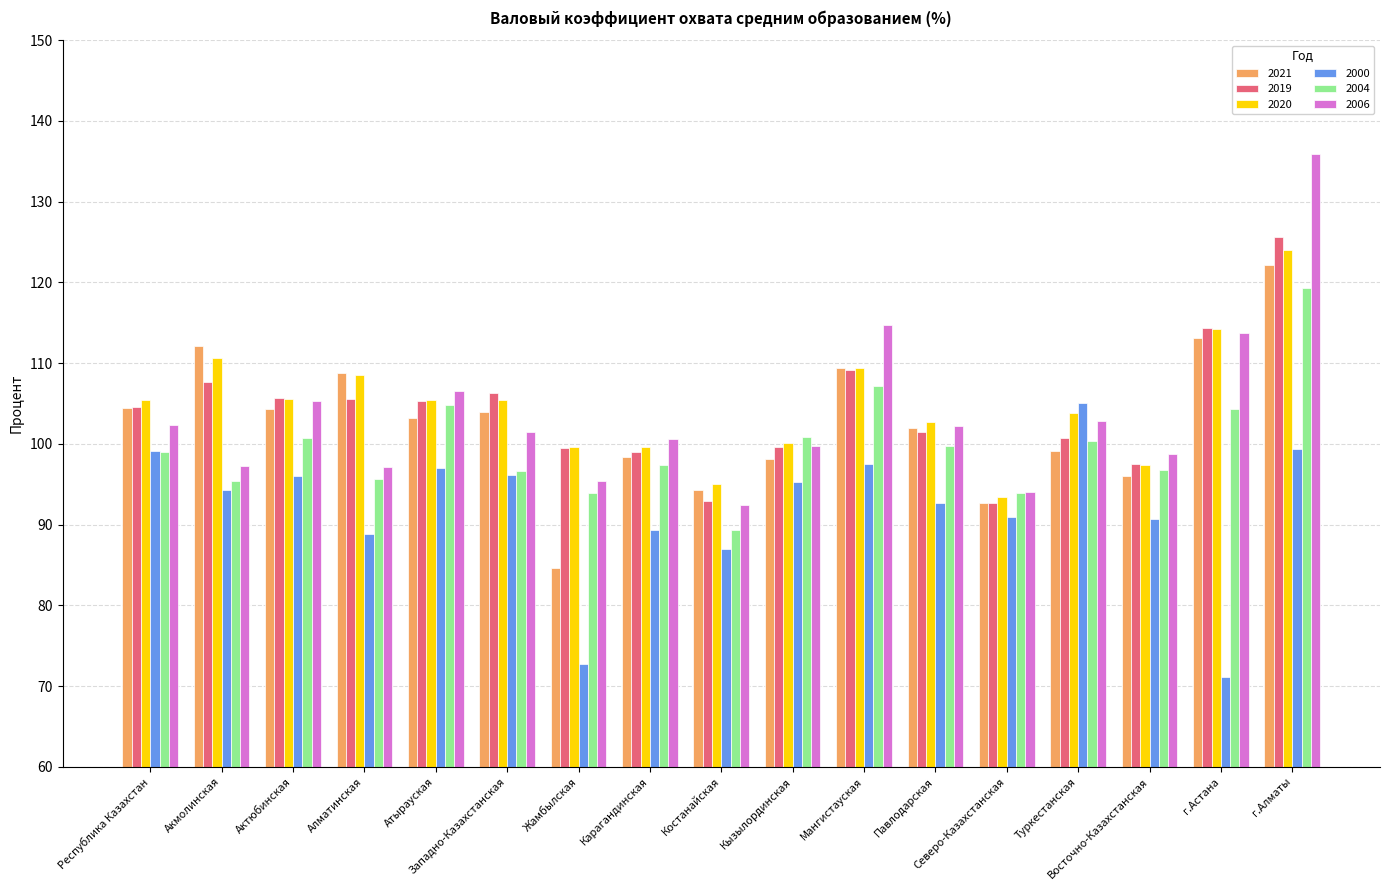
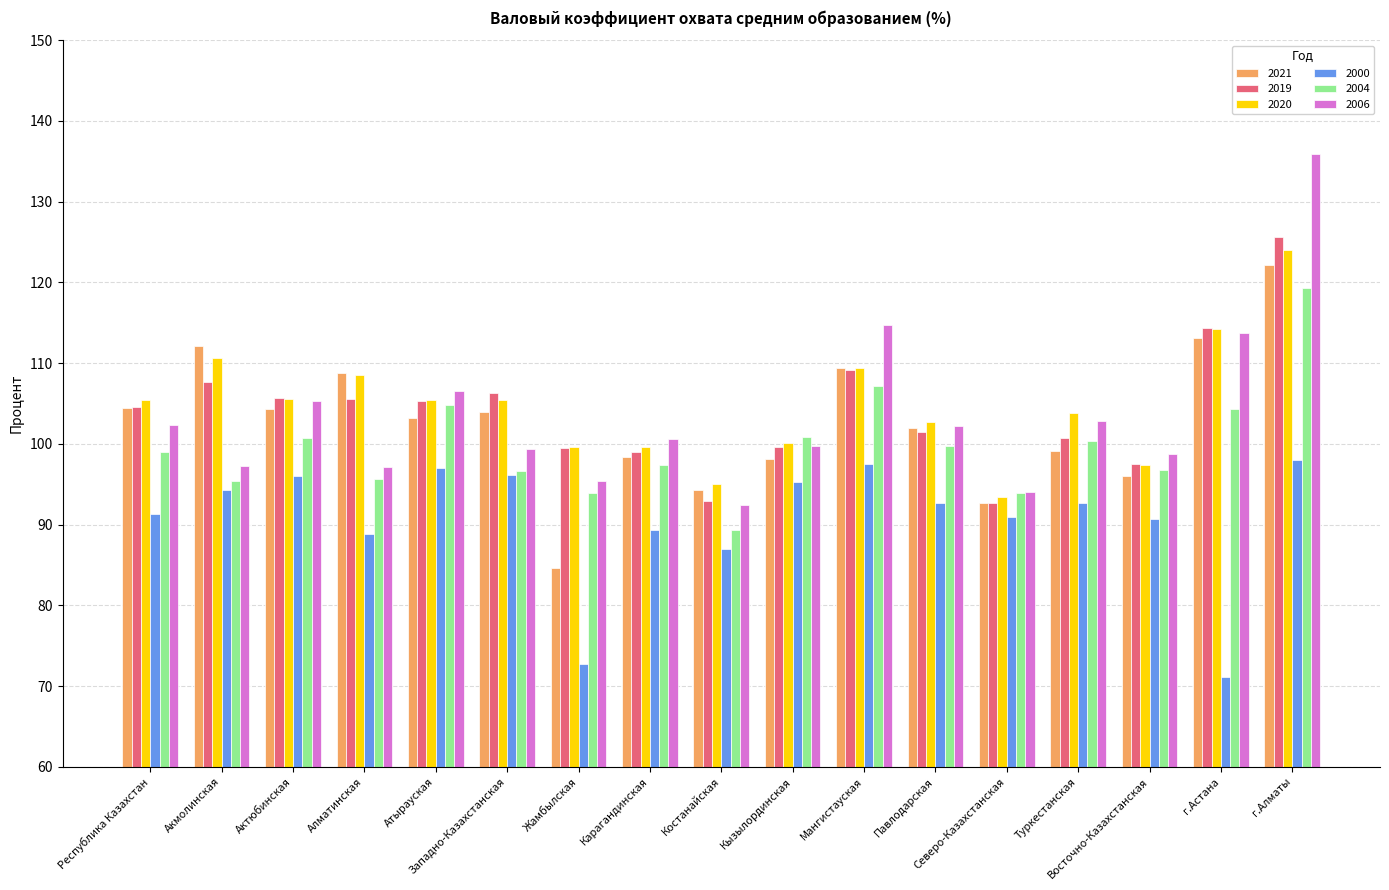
  {
    "2021": {
      "Республика Казахстан": 104,
      "Акмолинская": 112,
      "Актюбинская": 104,
      "Алматинская": 109,
      "Атырауская": 103,
      "Западно-Казахстанская": 104,
      "Жамбылская": 85,
      "Карагандинская": 98,
      "Костанайская": 94,
      "Кызылординская": 98,
      "Мангистауская": 109,
      "Павлодарская": 102,
      "Северо-Казахстанская": 93,
      "Туркестанская": 99,
      "Восточно-Казахстанская": 96,
      "г.Астана": 113,
      "г.Алматы": 122
    },
    "2019": {
      "Республика Казахстан": 105,
      "Акмолинская": 108,
      "Актюбинская": 106,
      "Алматинская": 106,
      "Атырауская": 105,
      "Западно-Казахстанская": 106,
      "Жамбылская": 100,
      "Карагандинская": 99,
      "Костанайская": 93,
      "Кызылординская": 100,
      "Мангистауская": 109,
      "Павлодарская": 101,
      "Северо-Казахстанская": 93,
      "Туркестанская": 101,
      "Восточно-Казахстанская": 98,
      "г.Астана": 114,
      "г.Алматы": 126
    },
    "2020": {
      "Республика Казахстан": 105,
      "Акмолинская": 111,
      "Актюбинская": 106,
      "Алматинская": 108,
      "Атырауская": 105,
      "Западно-Казахстанская": 105,
      "Жамбылская": 100,
      "Карагандинская": 100,
      "Костанайская": 95,
      "Кызылординская": 100,
      "Мангистауская": 109,
      "Павлодарская": 103,
      "Северо-Казахстанская": 93,
      "Туркестанская": 104,
      "Восточно-Казахстанская": 97,
      "г.Астана": 114,
      "г.Алматы": 124
    },
    "2000": {
-     "Республика Казахстан": 99,
+     "Республика Казахстан": 91,
      "Акмолинская": 94,
      "Актюбинская": 96,
      "Алматинская": 89,
      "Атырауская": 97,
      "Западно-Казахстанская": 96,
      "Жамбылская": 73,
      "Карагандинская": 89,
      "Костанайская": 87,
      "Кызылординская": 95,
      "Мангистауская": 98,
      "Павлодарская": 93,
      "Северо-Казахстанская": 91,
-     "Туркестанская": 105,
+     "Туркестанская": 93,
      "Восточно-Казахстанская": 91,
      "г.Астана": 71,
-     "г.Алматы": 99
+     "г.Алматы": 98
    },
    "2004": {
      "Республика Казахстан": 99,
      "Акмолинская": 95,
      "Актюбинская": 101,
      "Алматинская": 96,
      "Атырауская": 105,
      "Западно-Казахстанская": 97,
      "Жамбылская": 94,
      "Карагандинская": 97,
      "Костанайская": 89,
      "Кызылординская": 101,
      "Мангистауская": 107,
      "Павлодарская": 100,
      "Северо-Казахстанская": 94,
      "Туркестанская": 100,
      "Восточно-Казахстанская": 97,
      "г.Астана": 104,
      "г.Алматы": 119
    },
    "2006": {
      "Республика Казахстан": 102,
      "Акмолинская": 97,
      "Актюбинская": 105,
      "Алматинская": 97,
      "Атырауская": 107,
-     "Западно-Казахстанская": 101,
+     "Западно-Казахстанская": 99,
      "Жамбылская": 95,
      "Карагандинская": 101,
      "Костанайская": 92,
      "Кызылординская": 100,
      "Мангистауская": 115,
      "Павлодарская": 102,
      "Северо-Казахстанская": 94,
      "Туркестанская": 103,
      "Восточно-Казахстанская": 99,
      "г.Астана": 114,
      "г.Алматы": 136
    }
  }
